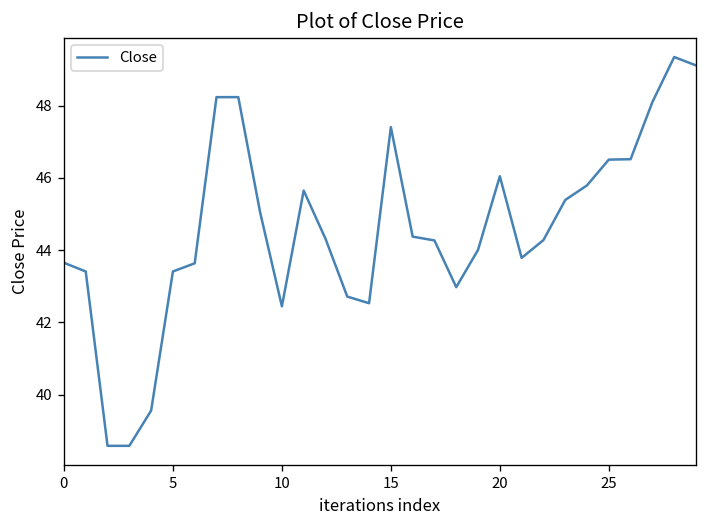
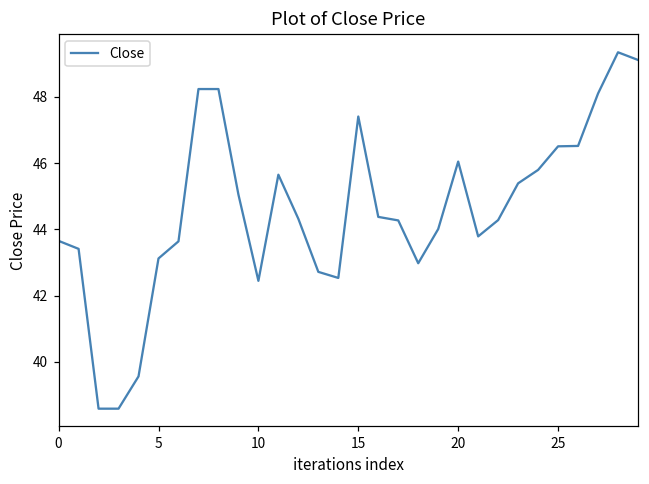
  {
    "0": 43.7,
-   "5": 43.4,
+   "5": 43.1,
    "10": 42.4,
    "15": 47.4,
    "20": 46.0,
    "25": 46.5
  }
